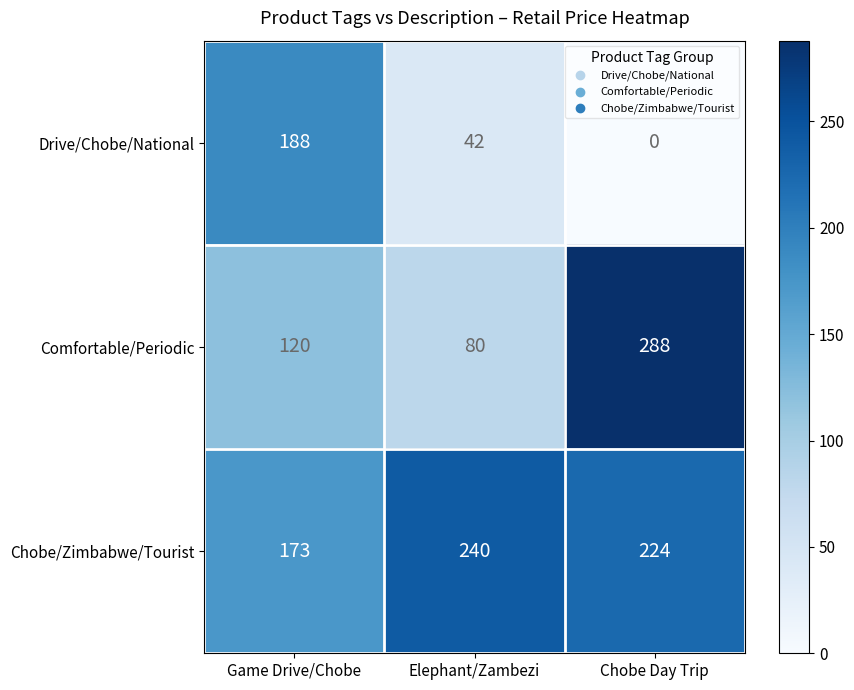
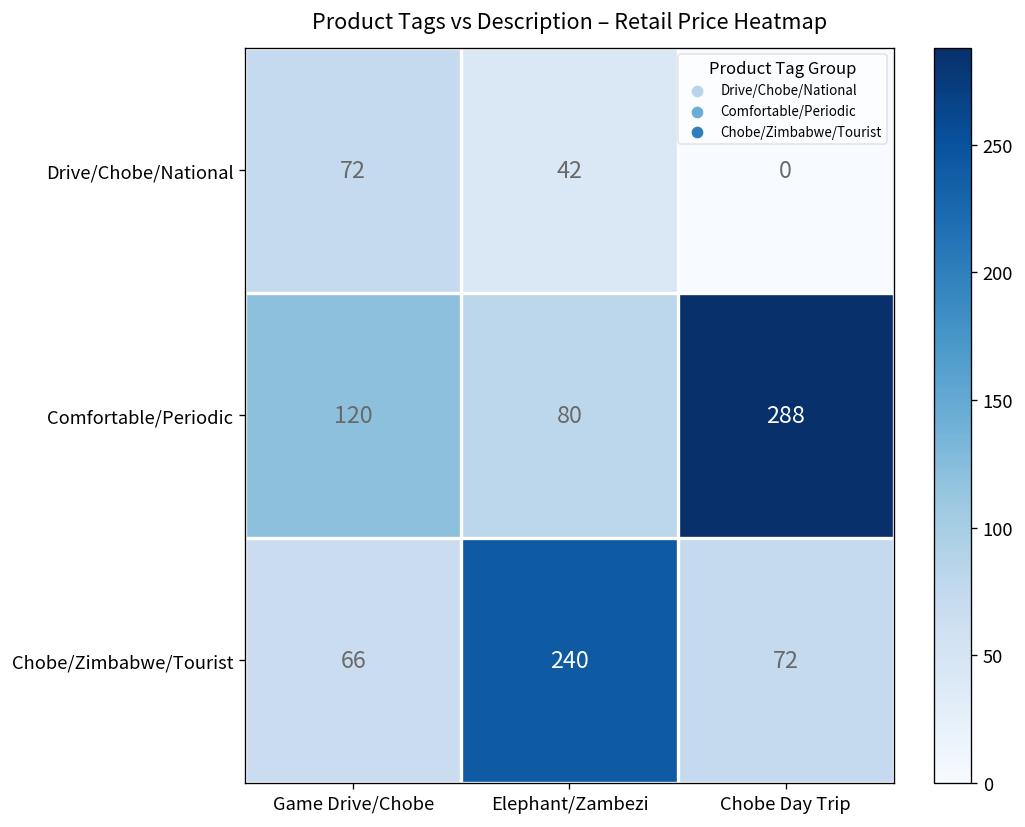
  {
    "Drive/Chobe/National": {
-     "Game Drive/Chobe": 188,
+     "Game Drive/Chobe": 72,
      "Elephant/Zambezi": 42,
      "Chobe Day Trip": 0
    },
    "Comfortable/Periodic": {
      "Game Drive/Chobe": 120,
      "Elephant/Zambezi": 80,
      "Chobe Day Trip": 288
    },
    "Chobe/Zimbabwe/Tourist": {
-     "Game Drive/Chobe": 173,
+     "Game Drive/Chobe": 66,
      "Elephant/Zambezi": 240,
-     "Chobe Day Trip": 224
+     "Chobe Day Trip": 72
    }
  }
